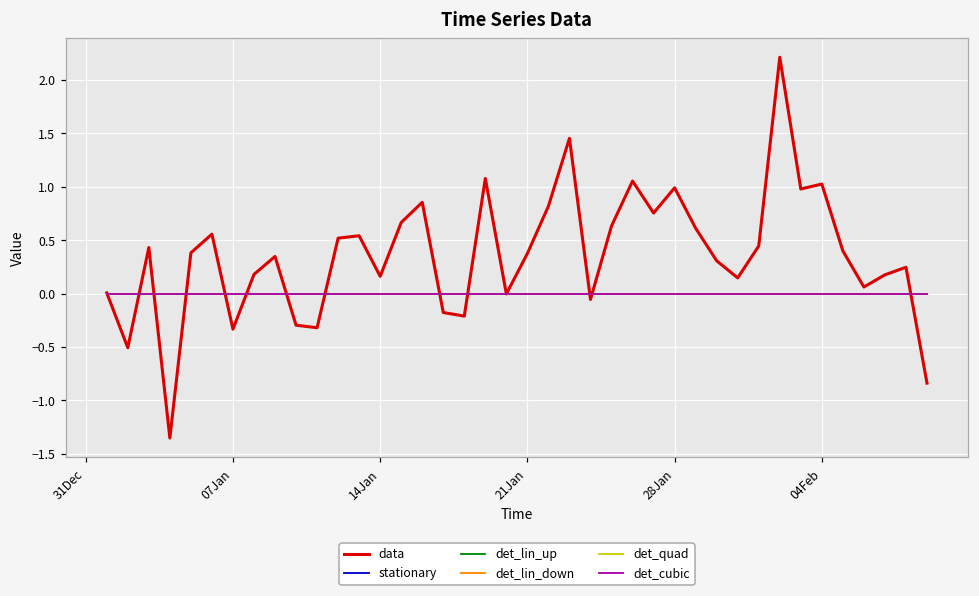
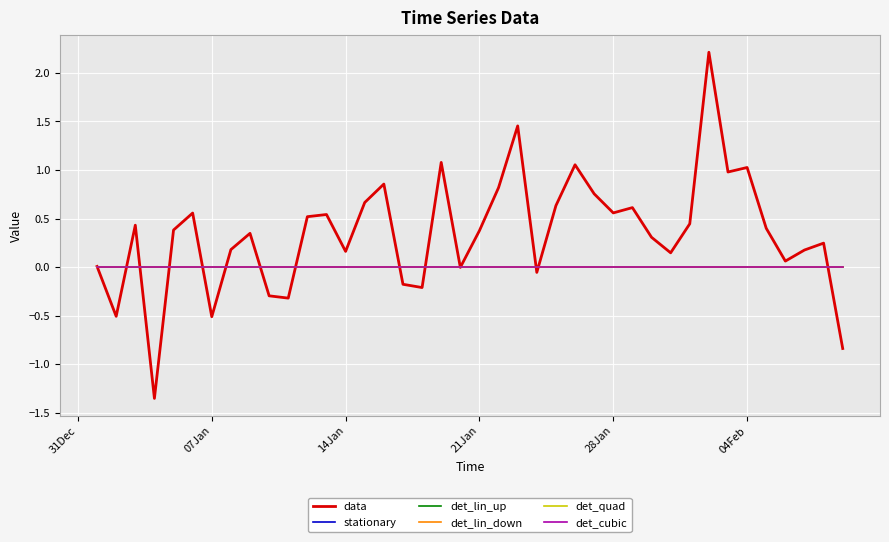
  {
    "data": {
-     "07Jan": -0.3,
+     "07Jan": -0.5,
      "14Jan": 0.2,
      "21Jan": 0.4,
-     "28Jan": 1.0,
+     "28Jan": 0.6,
      "04Feb": 1.0
    },
    "det_cubic": {
      "07Jan": 0.0,
      "14Jan": 0.0,
      "21Jan": 0.0,
      "28Jan": 0.0,
      "04Feb": 0.0
    }
  }
